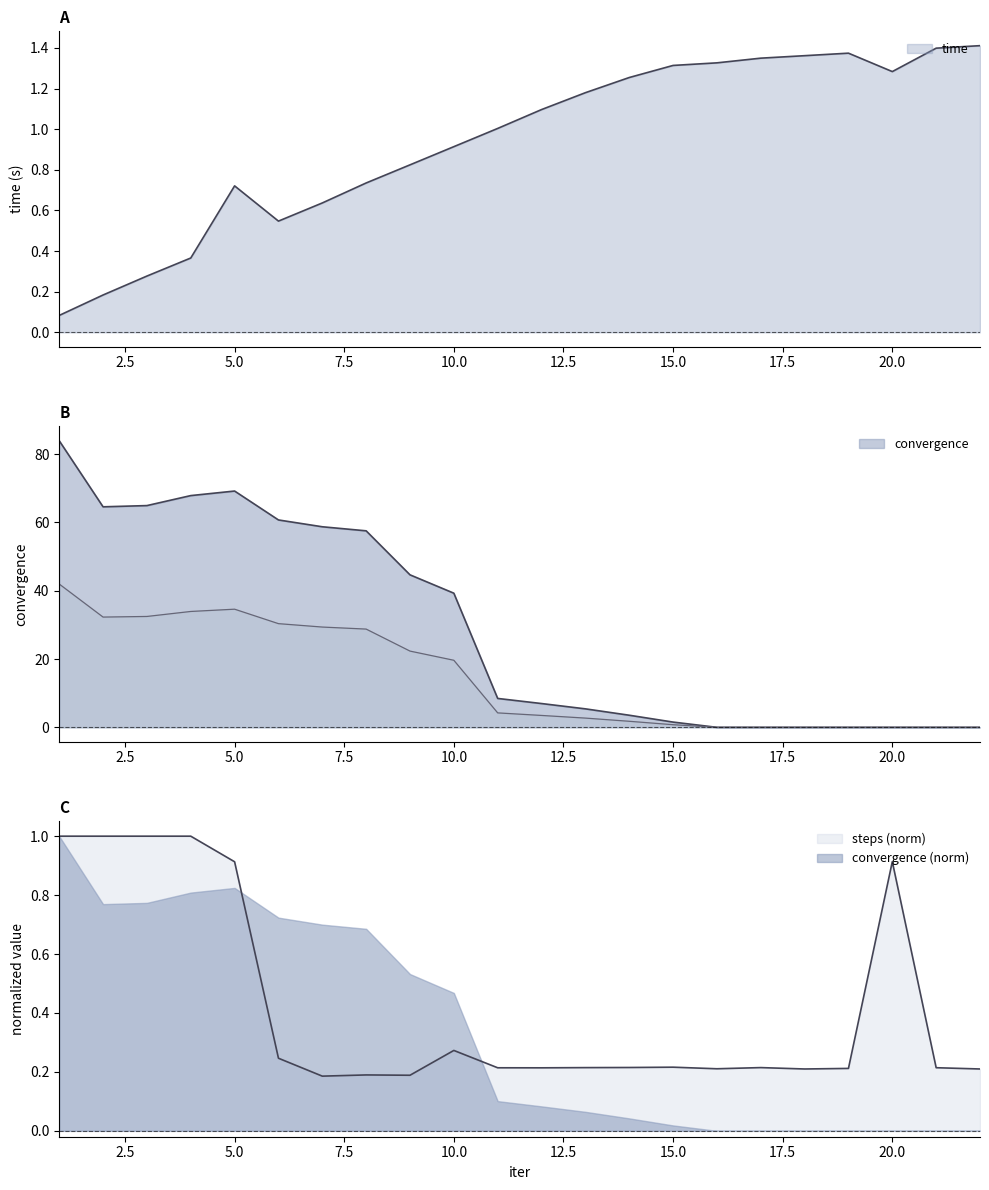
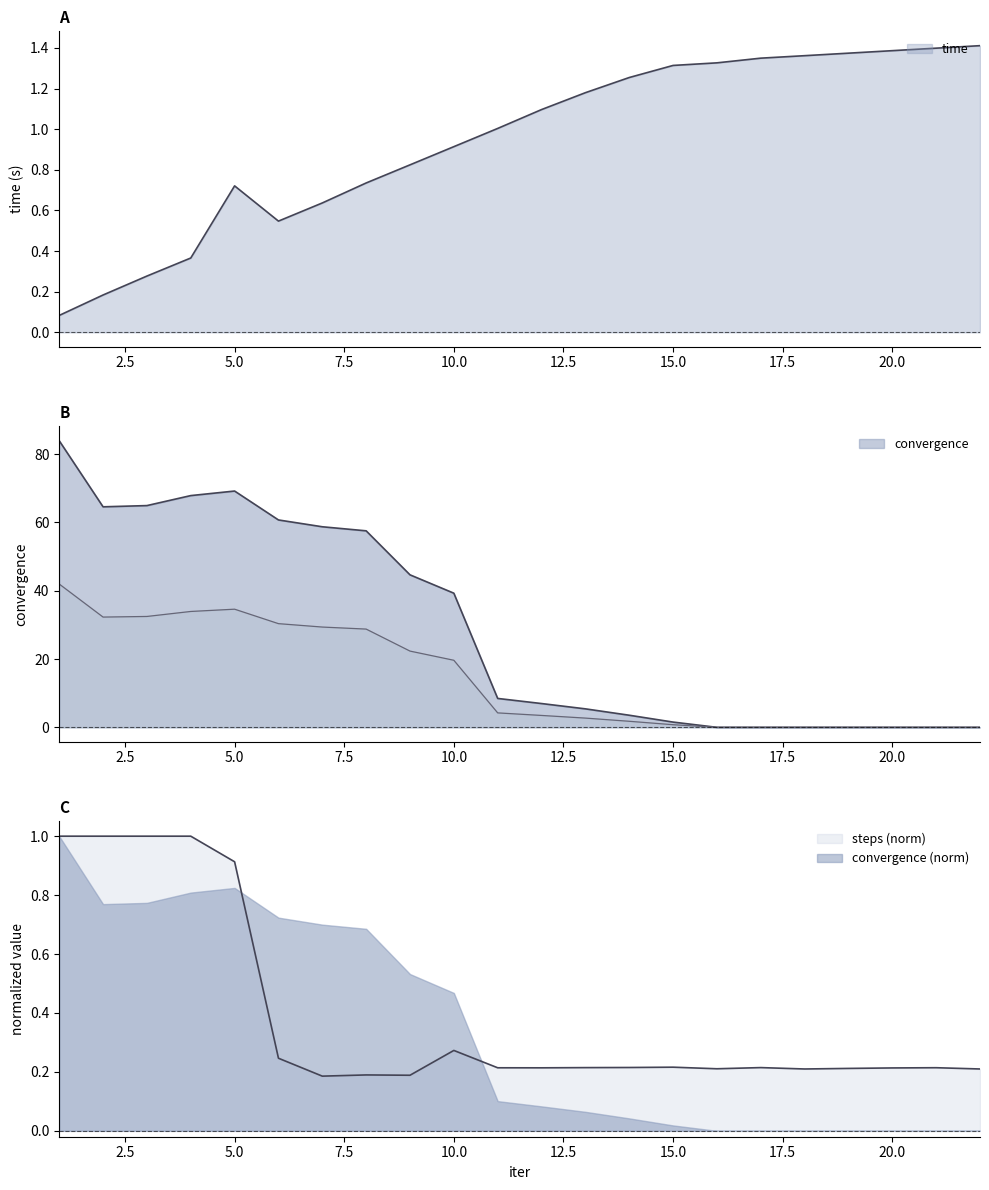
  {
    "A": {
      "5.0": 0.72,
      "10.0": 0.91,
      "15.0": 1.31,
-     "20.0": 1.28
+     "20.0": 1.39
    },
    "B": {
      "convergence": {
        "5.0": 69,
        "10.0": 39,
        "15.0": 2
      }
    },
    "C": {
      "steps (norm)": {
        "5.0": 0.91,
        "10.0": 0.27,
        "15.0": 0.22,
-       "20.0": 0.91
+       "20.0": 0.21
      },
      "convergence (norm)": {
        "5.0": 0.82,
        "10.0": 0.47,
        "15.0": 0.02
      }
    }
  }
